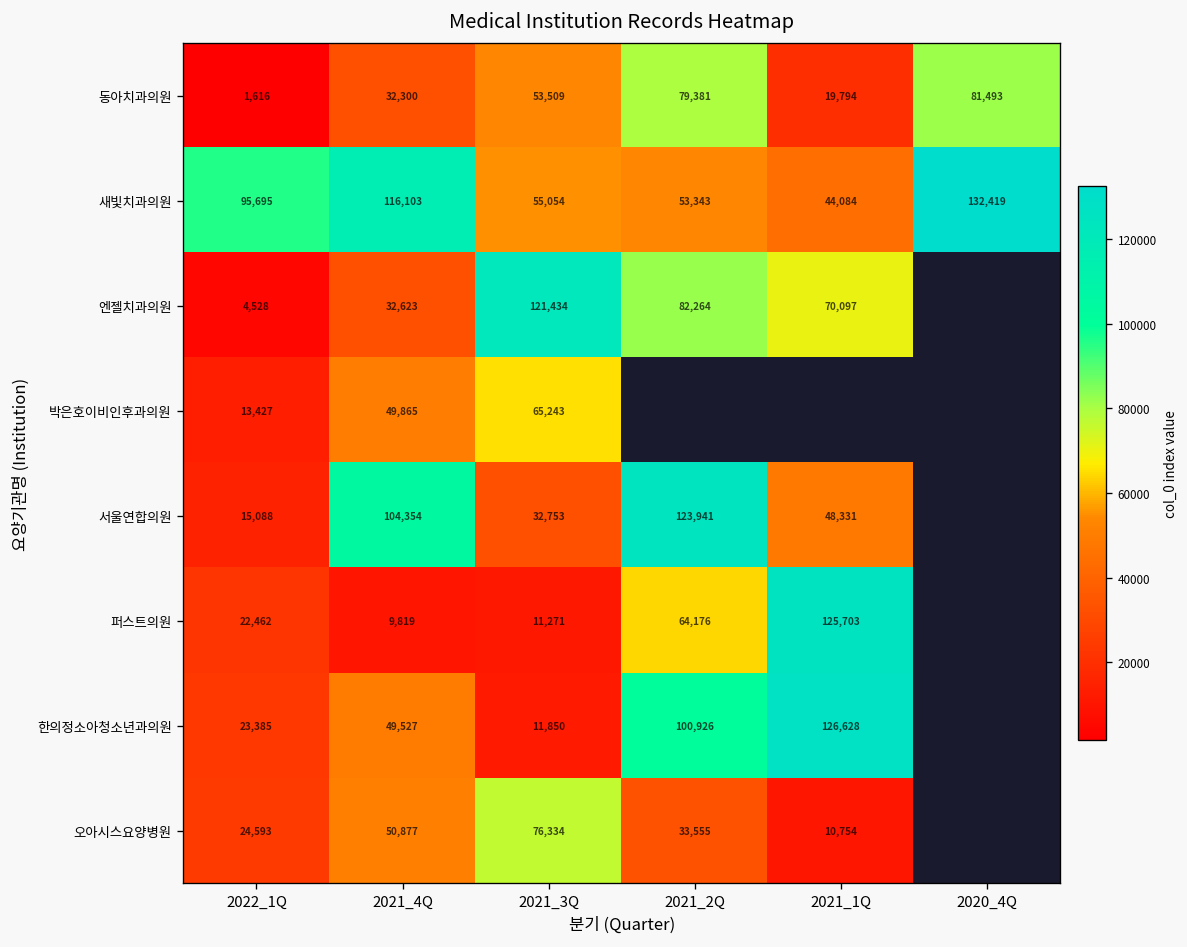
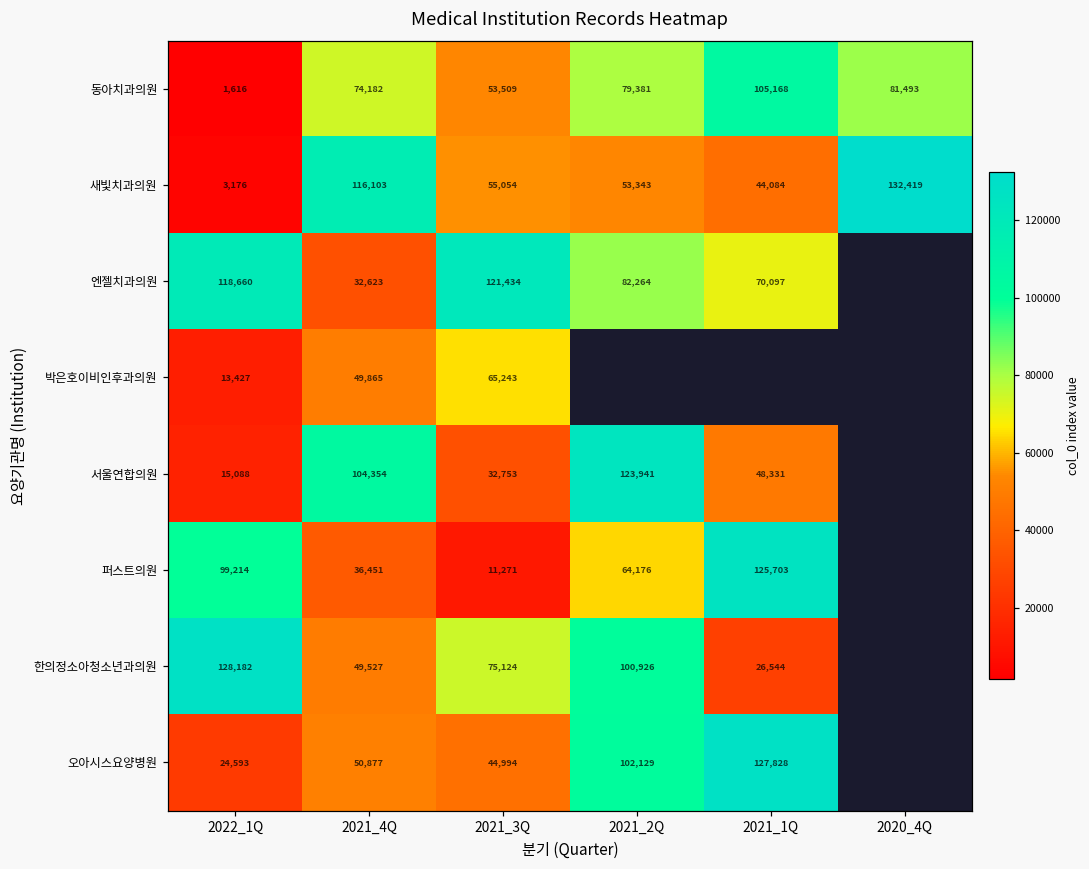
  {
    "동아치과의원": {
      "2022_1Q": "1,616",
-     "2021_4Q": "32,300",
+     "2021_4Q": "74,182",
      "2021_3Q": "53,509",
      "2021_2Q": "79,381",
-     "2021_1Q": "19,794",
+     "2021_1Q": "105,168",
      "2020_4Q": "81,493"
    },
    "새빛치과의원": {
-     "2022_1Q": "95,695",
+     "2022_1Q": "3,176",
      "2021_4Q": "116,103",
      "2021_3Q": "55,054",
      "2021_2Q": "53,343",
      "2021_1Q": "44,084",
      "2020_4Q": "132,419"
    },
    "엔젤치과의원": {
-     "2022_1Q": "4,528",
+     "2022_1Q": "118,660",
      "2021_4Q": "32,623",
      "2021_3Q": "121,434",
      "2021_2Q": "82,264",
      "2021_1Q": "70,097"
    },
    "박은호이비인후과의원": {
      "2022_1Q": "13,427",
      "2021_4Q": "49,865",
      "2021_3Q": "65,243"
    },
    "서울연합의원": {
      "2022_1Q": "15,088",
      "2021_4Q": "104,354",
      "2021_3Q": "32,753",
      "2021_2Q": "123,941",
      "2021_1Q": "48,331"
    },
    "퍼스트의원": {
-     "2022_1Q": "22,462",
-     "2021_4Q": "9,819",
+     "2022_1Q": "99,214",
+     "2021_4Q": "36,451",
      "2021_3Q": "11,271",
      "2021_2Q": "64,176",
      "2021_1Q": "125,703"
    },
    "한의정소아청소년과의원": {
-     "2022_1Q": "23,385",
+     "2022_1Q": "128,182",
      "2021_4Q": "49,527",
-     "2021_3Q": "11,850",
+     "2021_3Q": "75,124",
      "2021_2Q": "100,926",
-     "2021_1Q": "126,628"
+     "2021_1Q": "26,544"
    },
    "오아시스요양병원": {
      "2022_1Q": "24,593",
      "2021_4Q": "50,877",
-     "2021_3Q": "76,334",
-     "2021_2Q": "33,555",
-     "2021_1Q": "10,754"
+     "2021_3Q": "44,994",
+     "2021_2Q": "102,129",
+     "2021_1Q": "127,828"
    }
  }
